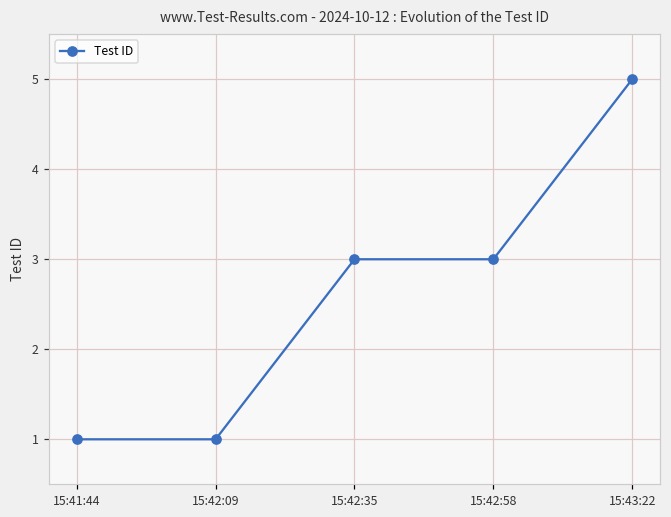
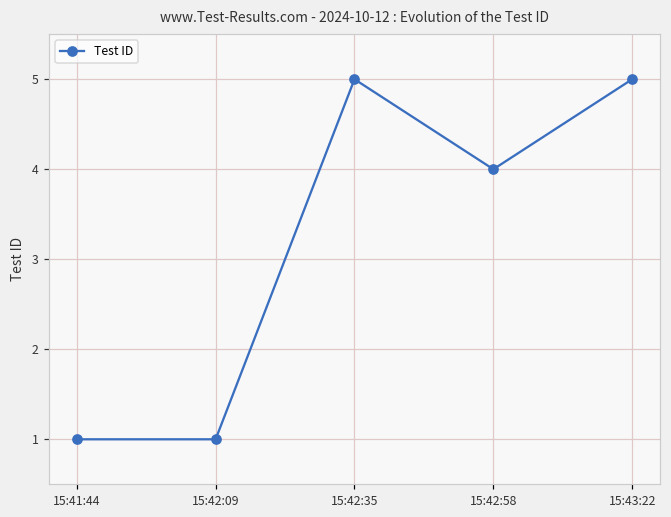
  {
    "15:41:44": 1,
    "15:42:09": 1,
-   "15:42:35": 3,
-   "15:42:58": 3,
+   "15:42:35": 5,
+   "15:42:58": 4,
    "15:43:22": 5
  }
